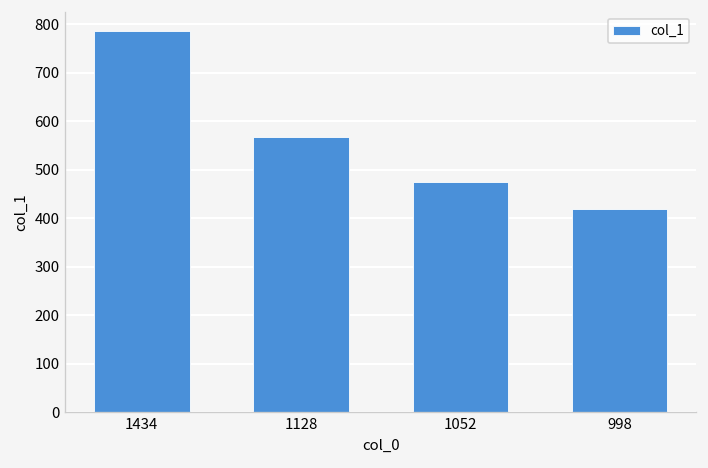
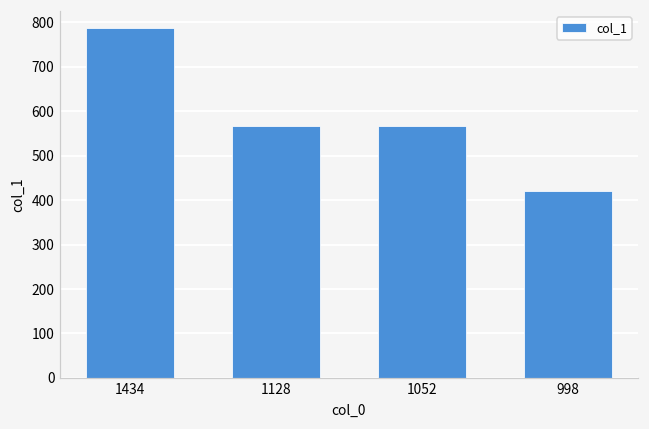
  {
    "1434": 790,
    "1128": 570,
-   "1052": 470,
+   "1052": 570,
    "998": 420
  }
